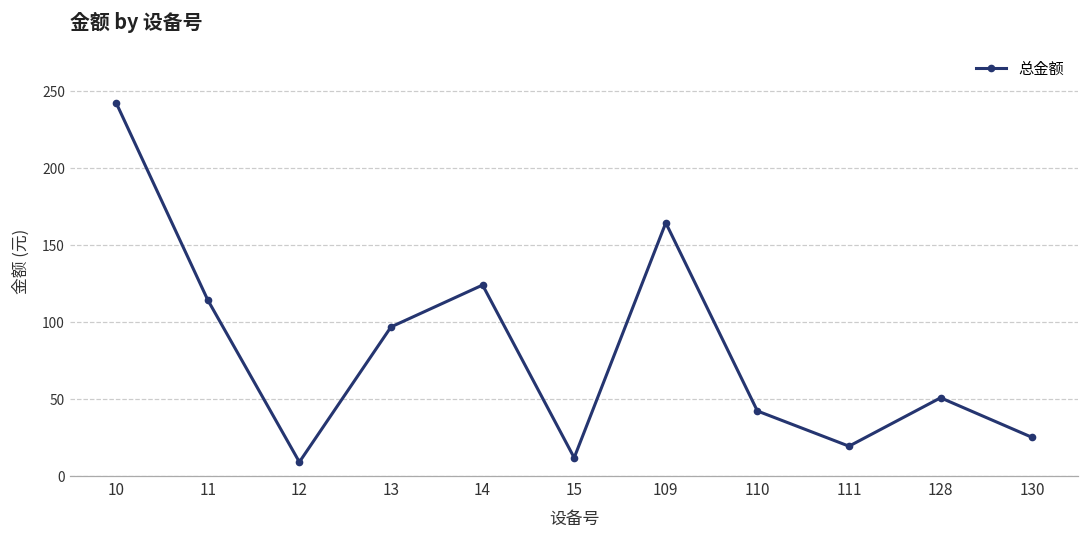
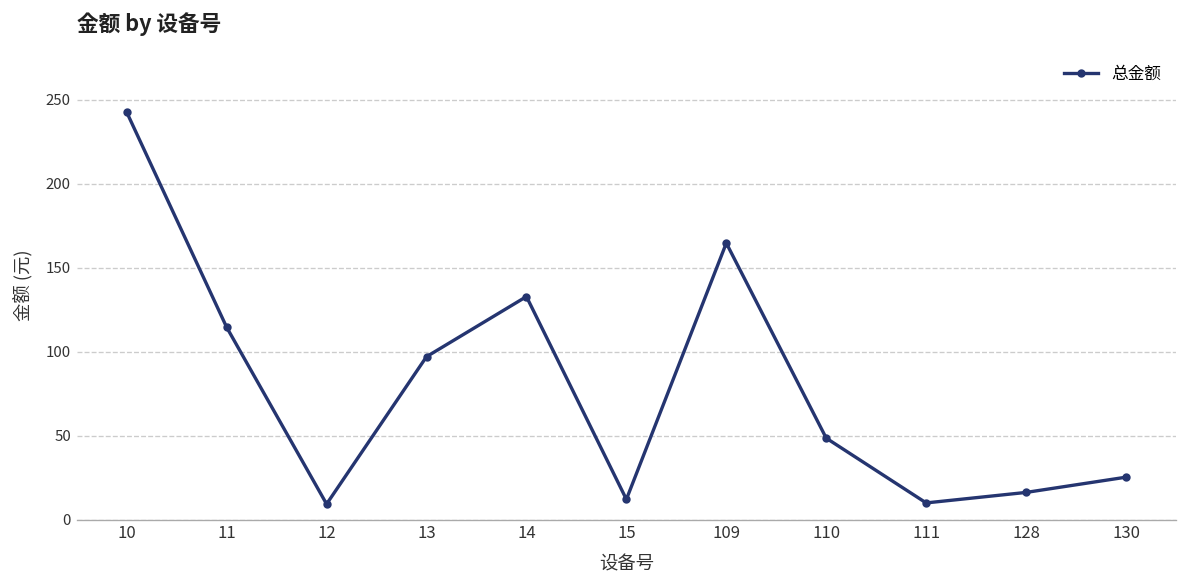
  {
    "10": 242,
    "11": 115,
    "12": 9,
    "13": 97,
-   "14": 124,
+   "14": 133,
    "15": 12,
    "109": 165,
-   "110": 42,
-   "111": 20,
-   "128": 51,
+   "110": 49,
+   "111": 10,
+   "128": 16,
    "130": 25
  }
